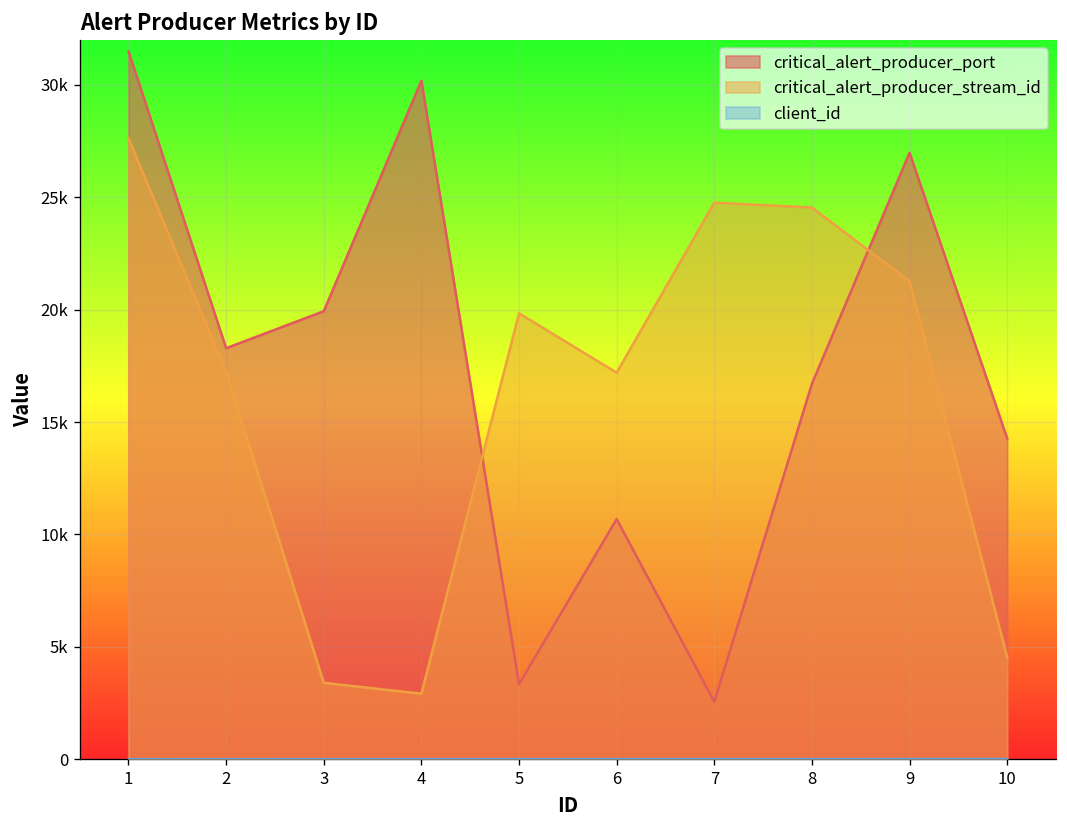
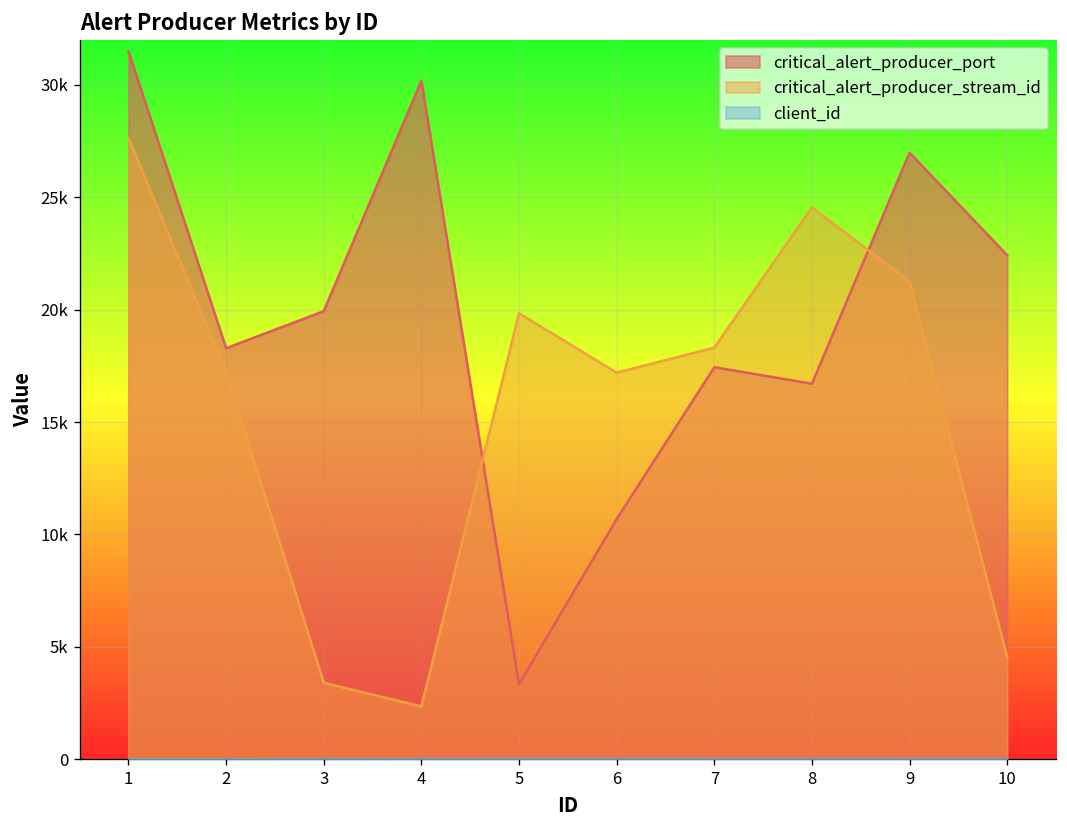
  {
    "critical_alert_producer_port": {
      "1": 31500,
      "2": 18300,
      "3": 19900,
      "4": 30200,
      "5": 3300,
      "6": 10700,
-     "7": 2600,
+     "7": 17400,
      "8": 16700,
      "9": 27000,
-     "10": 14300
+     "10": 22400
    },
    "critical_alert_producer_stream_id": {
      "1": 27600,
      "2": 17200,
      "3": 3400,
-     "4": 2900,
+     "4": 2400,
      "5": 19800,
      "6": 17200,
-     "7": 24800,
+     "7": 18300,
      "8": 24500,
      "9": 21300,
      "10": 4500
    },
    "client_id": {
      "1": 0,
      "2": 0,
      "3": 0,
      "4": 0,
      "5": 0,
      "6": 0,
      "7": 0,
      "8": 0,
      "9": 0,
      "10": 0
    }
  }
